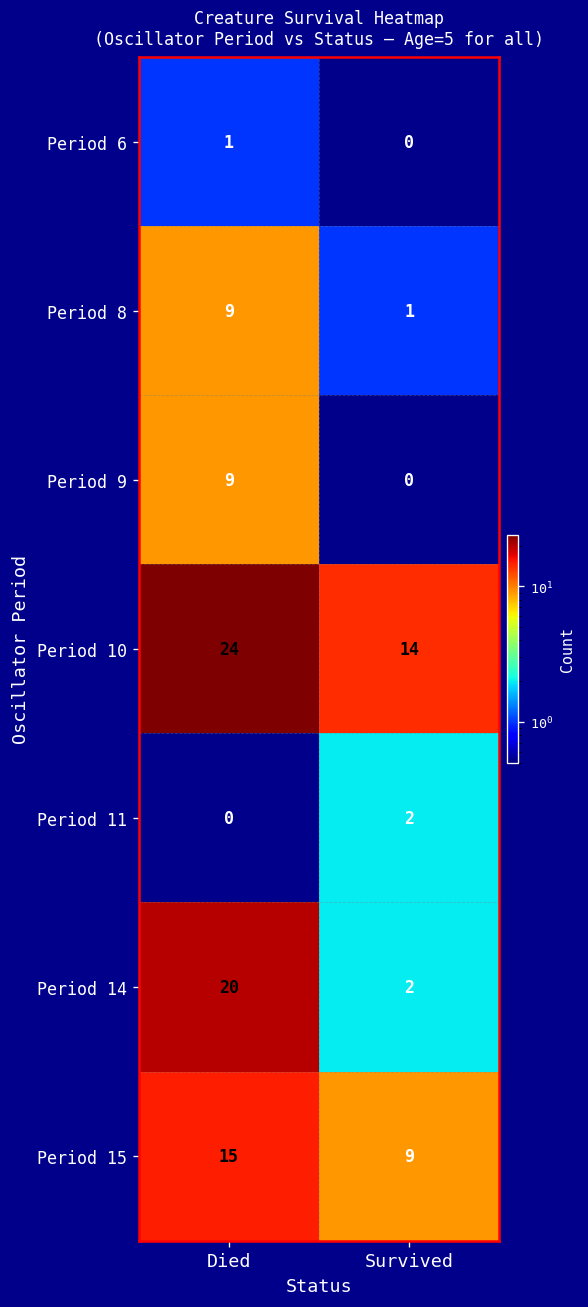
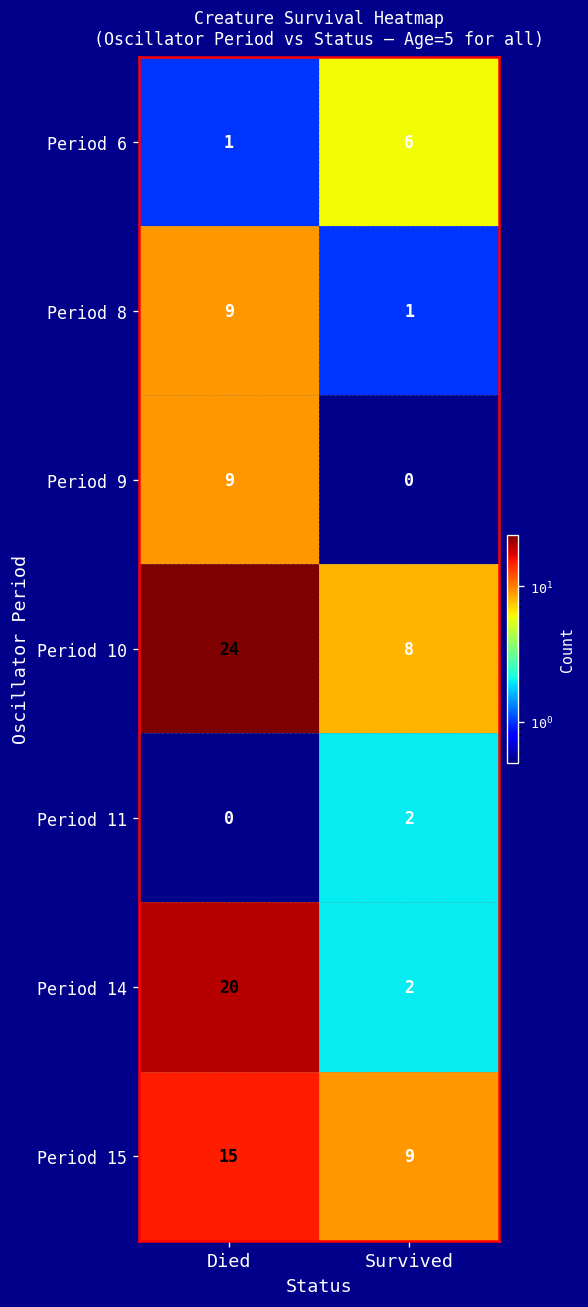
  {
    "Period 6": {
      "Died": 1,
-     "Survived": 0
+     "Survived": 6
    },
    "Period 8": {
      "Died": 9,
      "Survived": 1
    },
    "Period 9": {
      "Died": 9,
      "Survived": 0
    },
    "Period 10": {
      "Died": 24,
-     "Survived": 14
+     "Survived": 8
    },
    "Period 11": {
      "Died": 0,
      "Survived": 2
    },
    "Period 14": {
      "Died": 20,
      "Survived": 2
    },
    "Period 15": {
      "Died": 15,
      "Survived": 9
    }
  }
